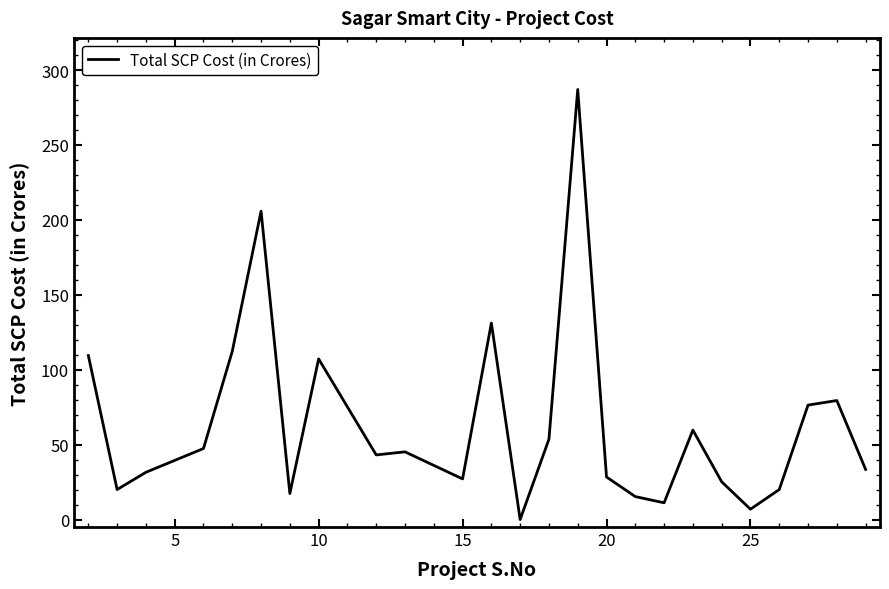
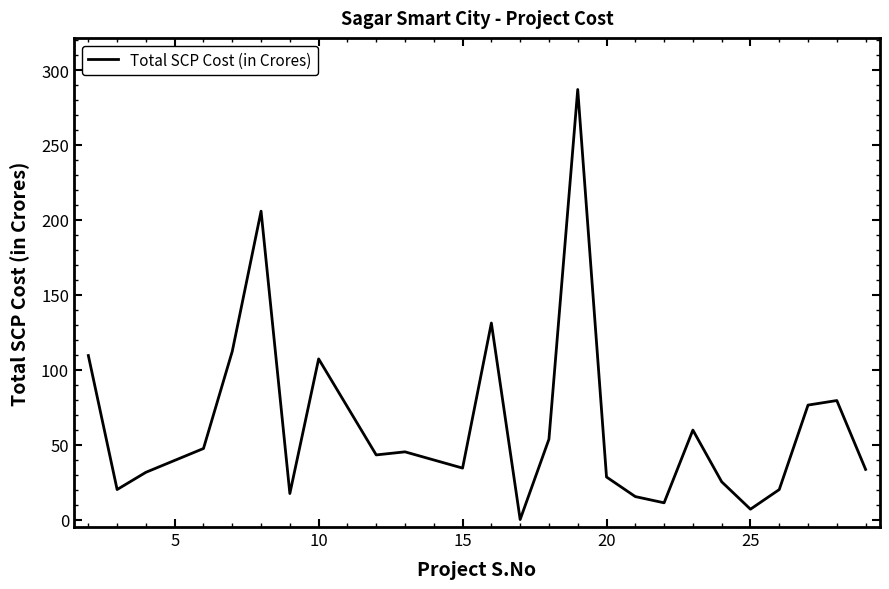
  {
    "10": 107,
-   "15": 27,
+   "15": 34,
    "20": 28,
    "25": 7
  }
